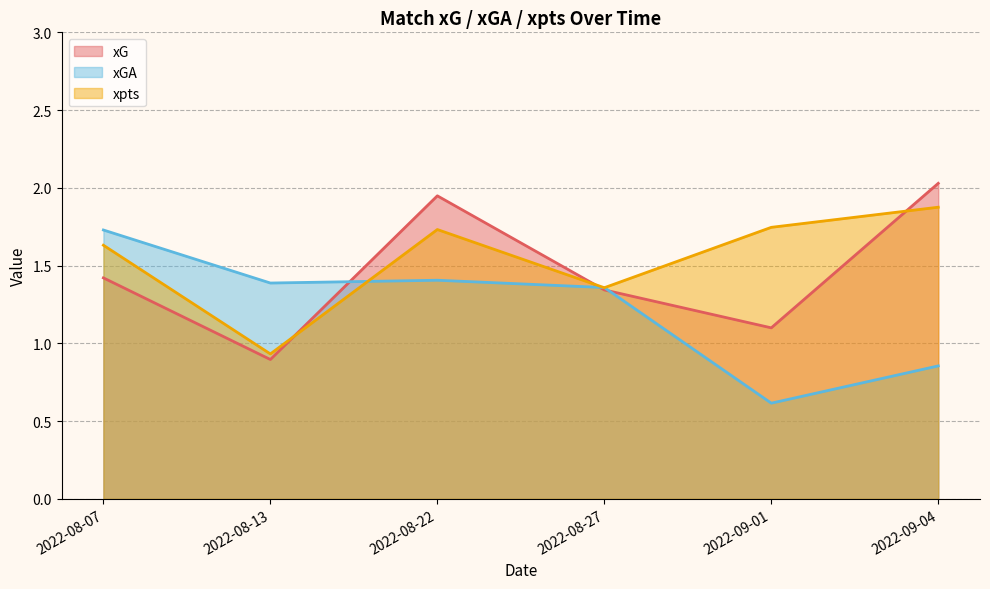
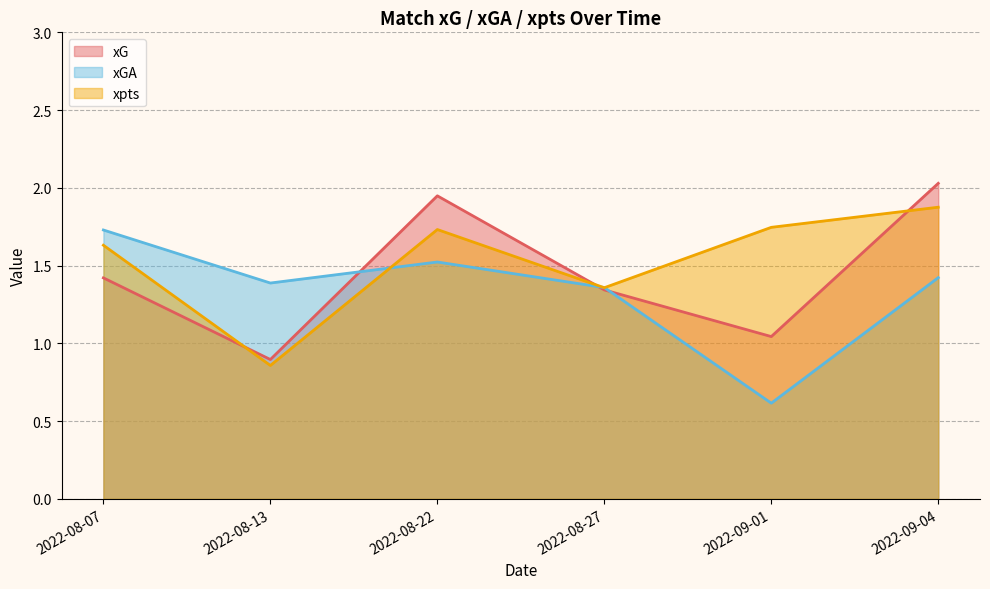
  {
    "xG": {
      "2022-08-07": 1.42,
      "2022-08-13": 0.90,
      "2022-08-22": 1.95,
-     "2022-09-01": 1.10,
+     "2022-09-01": 1.04,
      "2022-09-04": 2.03
    },
    "xGA": {
      "2022-08-07": 1.73,
      "2022-08-13": 1.39,
-     "2022-08-22": 1.41,
+     "2022-08-22": 1.52,
      "2022-09-01": 0.62,
-     "2022-09-04": 0.85
+     "2022-09-04": 1.42
    },
    "xpts": {
      "2022-08-07": 1.63,
-     "2022-08-13": 0.93,
+     "2022-08-13": 0.86,
      "2022-08-22": 1.73,
      "2022-09-01": 1.75,
      "2022-09-04": 1.88
    }
  }
